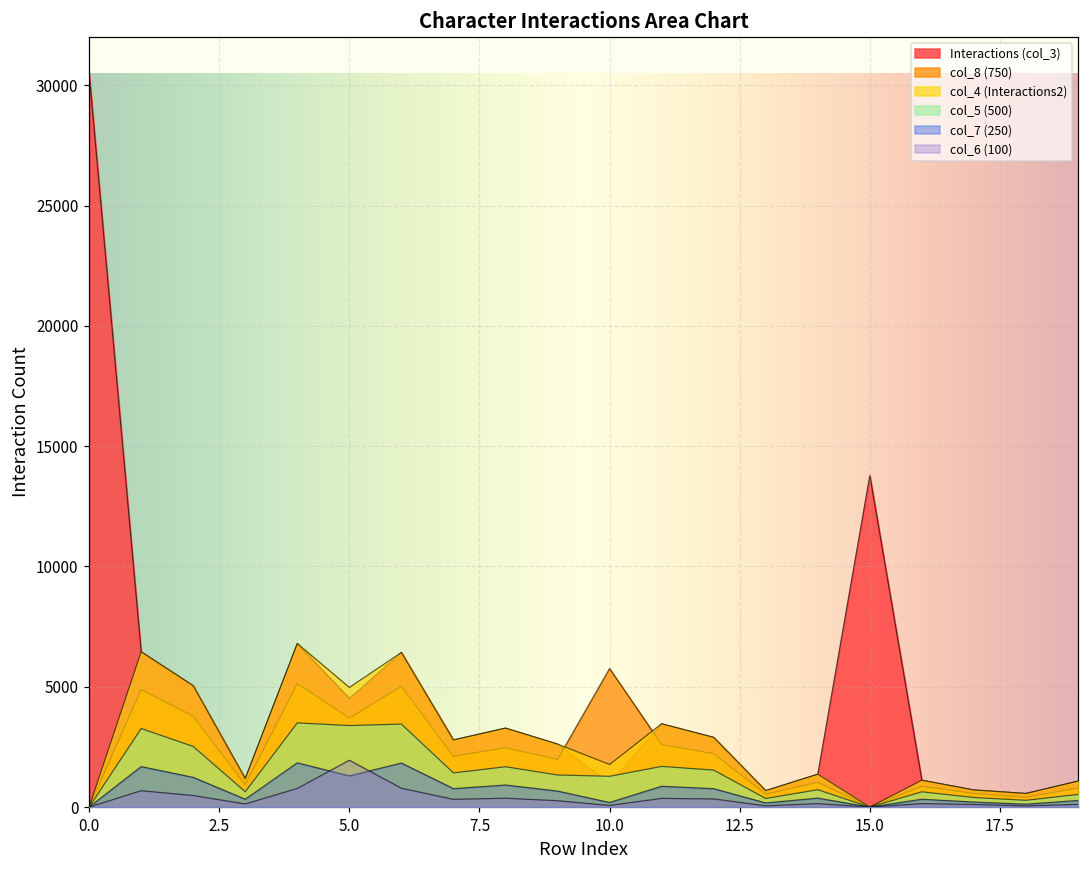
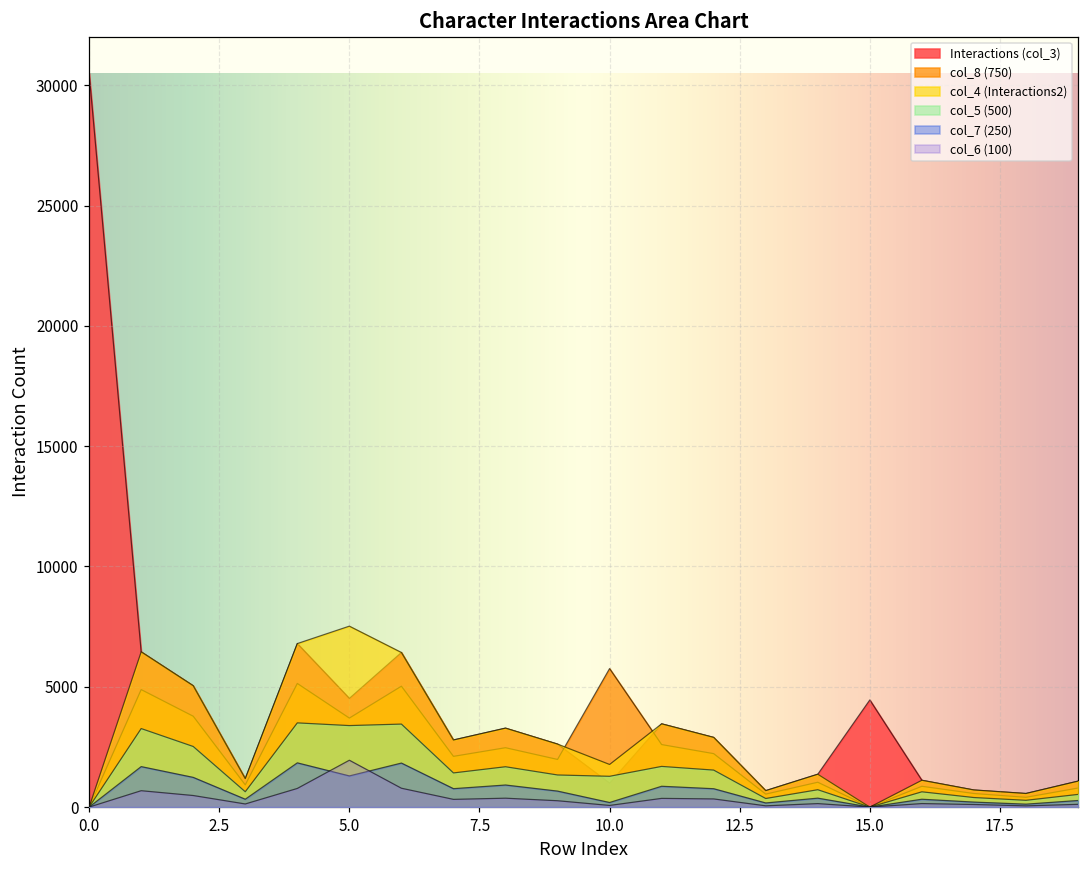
  {
    "Interactions (col_3)": {
      "0.0": 30500,
      "5.0": 4500,
      "10.0": 1000,
-     "15.0": 13800
+     "15.0": 4500
    },
    "col_8 (750)": {
      "5.0": 3700,
      "10.0": 5800
    },
    "col_4 (Interactions2)": {
-     "5.0": 5000,
+     "5.0": 7500,
      "10.0": 1800
    },
    "col_5 (500)": {
      "5.0": 3400,
      "10.0": 1300
    },
    "col_7 (250)": {
      "5.0": 1300,
      "10.0": 200
    },
    "col_6 (100)": {
      "5.0": 1900,
      "10.0": 100
    }
  }
